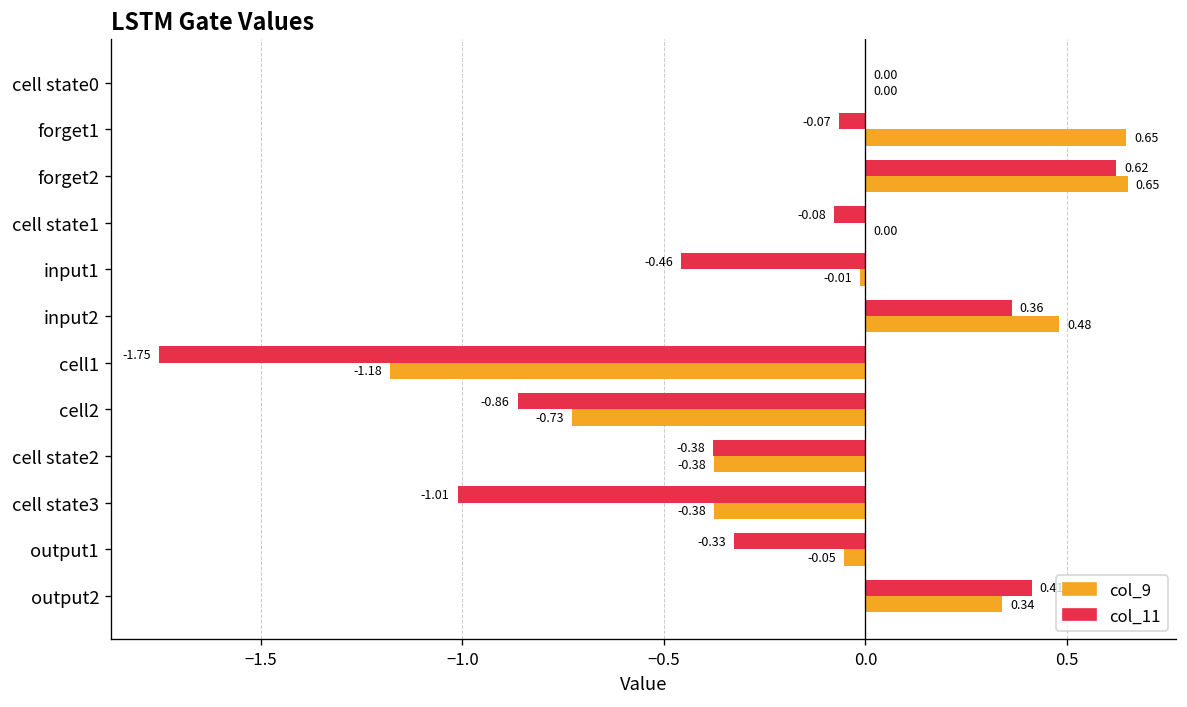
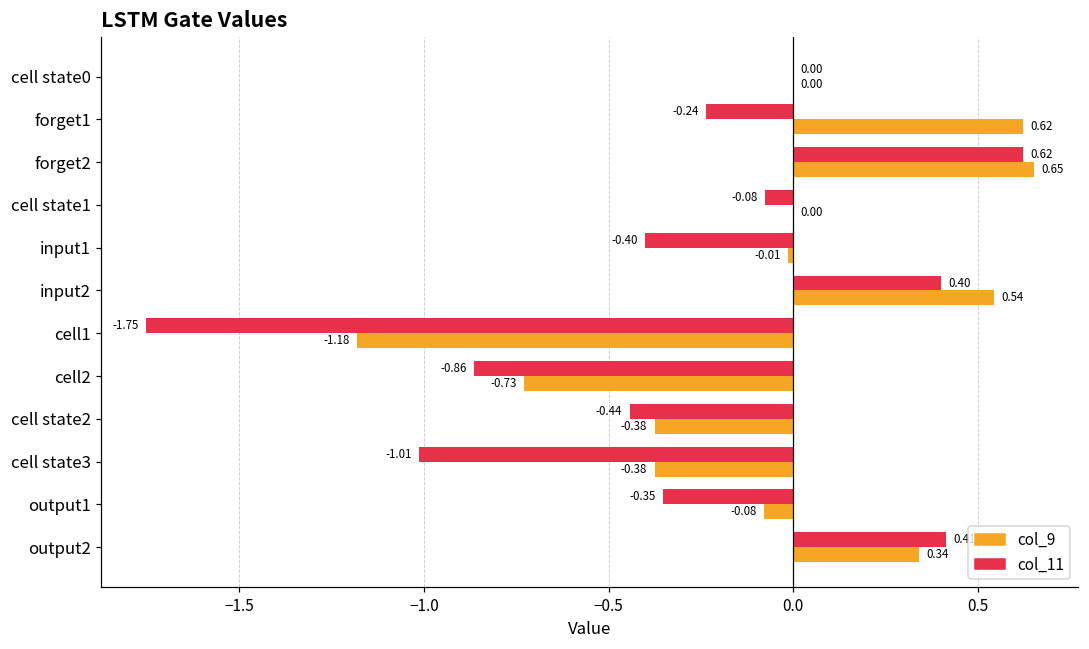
  {
    "col_9": {
      "cell state0": 0.00,
-     "forget1": 0.65,
+     "forget1": 0.62,
      "forget2": 0.65,
      "cell state1": 0.00,
      "input1": -0.01,
-     "input2": 0.48,
+     "input2": 0.54,
      "cell1": -1.18,
      "cell2": -0.73,
      "cell state2": -0.38,
      "cell state3": -0.38,
-     "output1": -0.05,
+     "output1": -0.08,
      "output2": 0.34
    },
    "col_11": {
      "cell state0": 0.00,
-     "forget1": -0.07,
+     "forget1": -0.24,
      "forget2": 0.62,
      "cell state1": -0.08,
-     "input1": -0.46,
-     "input2": 0.36,
+     "input1": -0.40,
+     "input2": 0.40,
      "cell1": -1.75,
      "cell2": -0.86,
-     "cell state2": -0.38,
+     "cell state2": -0.44,
      "cell state3": -1.01,
-     "output1": -0.33
+     "output1": -0.35
    }
  }
